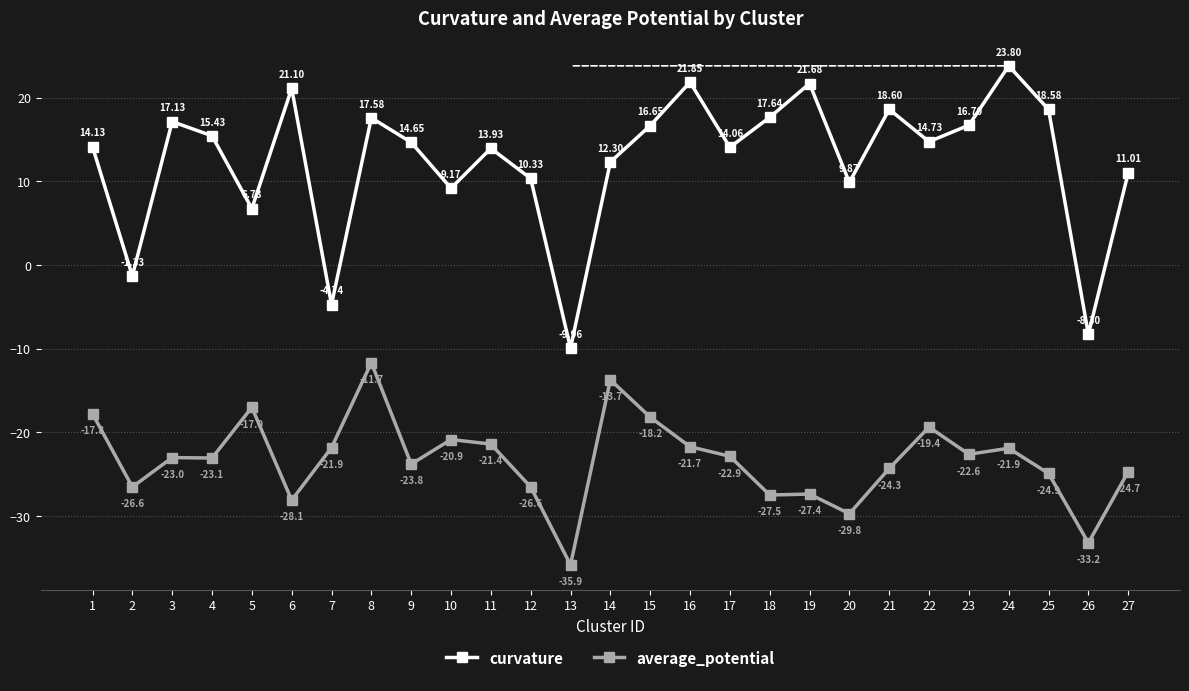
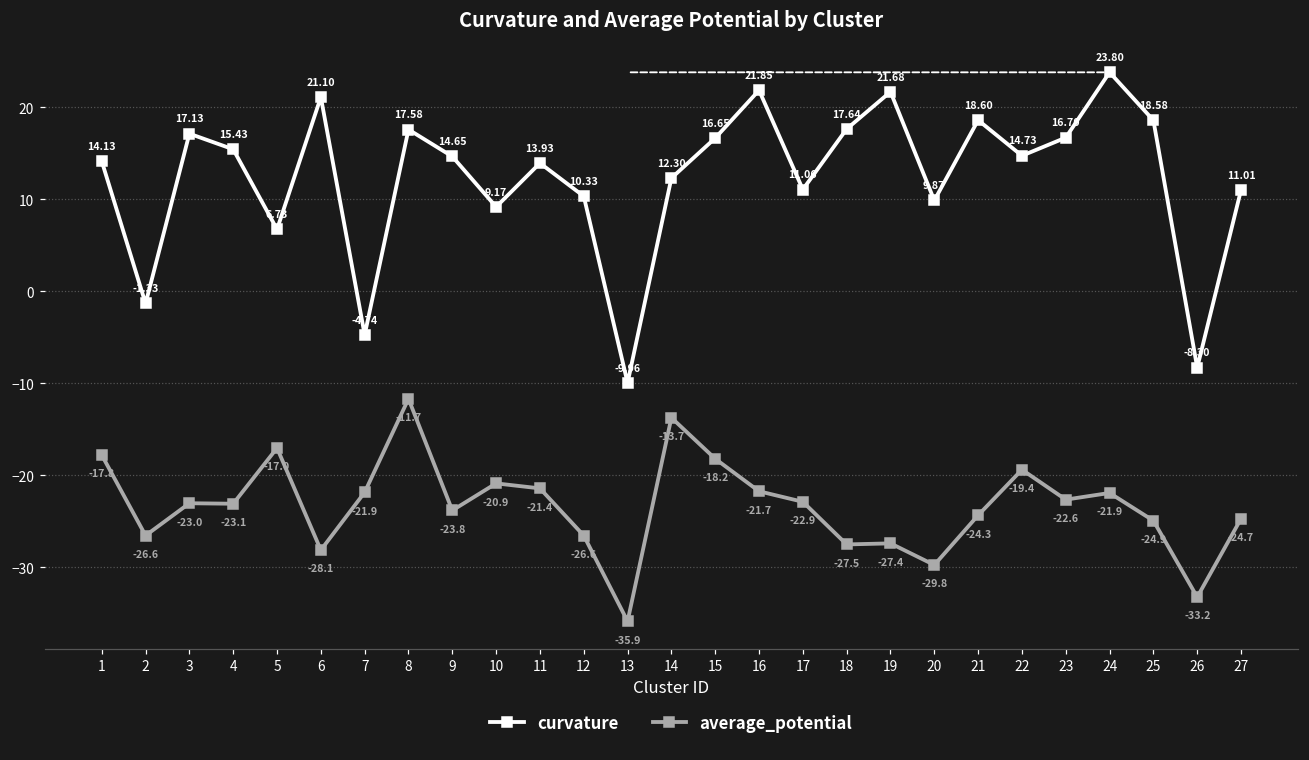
  {
    "curvature": {
      "1": 14.13,
      "2": -1.33,
      "3": 17.13,
      "4": 15.43,
      "5": 6.73,
      "6": 21.10,
      "7": -4.74,
      "8": 17.58,
      "9": 14.65,
      "10": 9.17,
      "11": 13.93,
      "12": 10.33,
      "13": -9.96,
      "14": 12.30,
      "15": 16.65,
      "16": 21.85,
-     "17": 14.06,
+     "17": 11.06,
      "18": 17.64,
      "19": 21.68,
      "20": 9.87,
      "21": 18.60,
      "22": 14.73,
      "23": 16.70,
      "24": 23.80,
      "25": 18.58,
      "26": -8.30,
      "27": 11.01
    },
    "average_potential": {
      "1": -17.8,
      "2": -26.6,
      "3": -23.0,
      "4": -23.1,
      "5": -17.0,
      "6": -28.1,
      "7": -21.9,
      "8": -11.7,
      "9": -23.8,
      "10": -20.9,
      "11": -21.4,
      "12": -26.6,
      "13": -35.9,
      "14": -13.7,
      "15": -18.2,
      "16": -21.7,
      "17": -22.9,
      "18": -27.5,
      "19": -27.4,
      "20": -29.8,
      "21": -24.3,
      "22": -19.4,
      "23": -22.6,
      "24": -21.9,
      "25": -24.9,
      "26": -33.2,
      "27": -24.7
    }
  }
